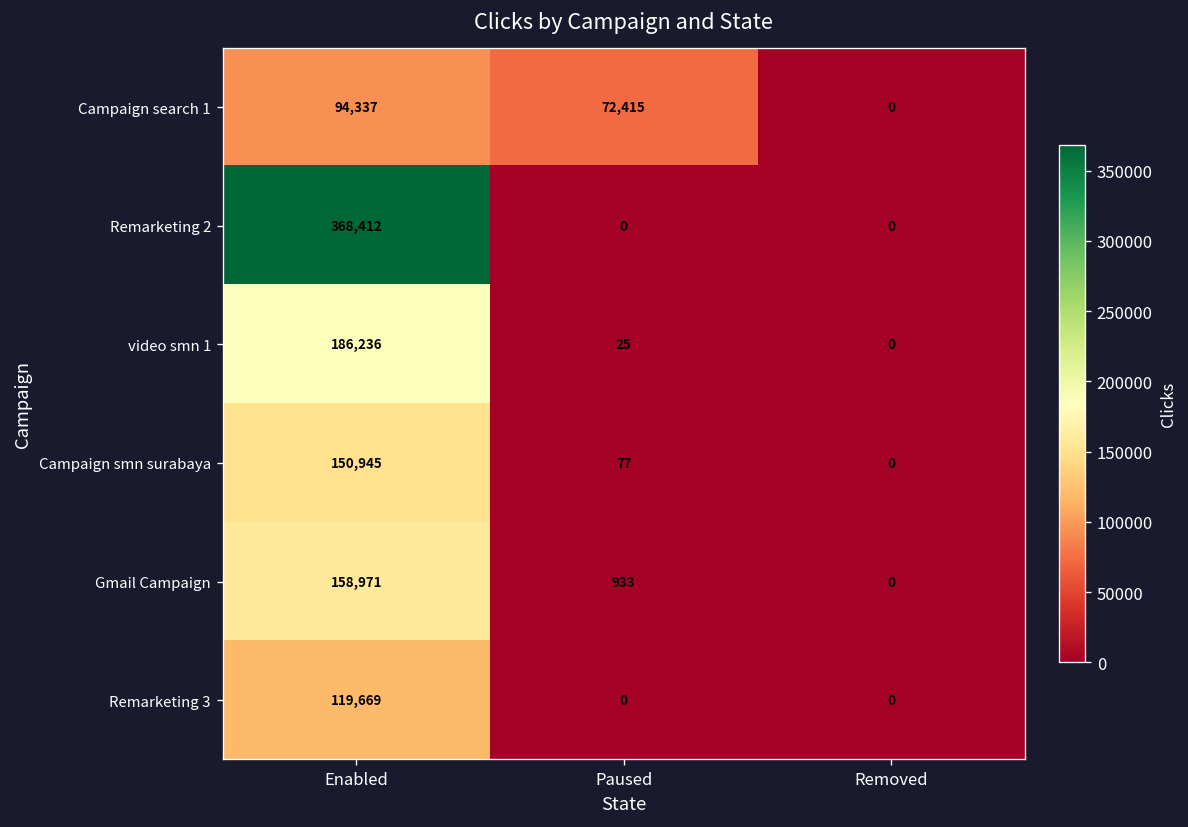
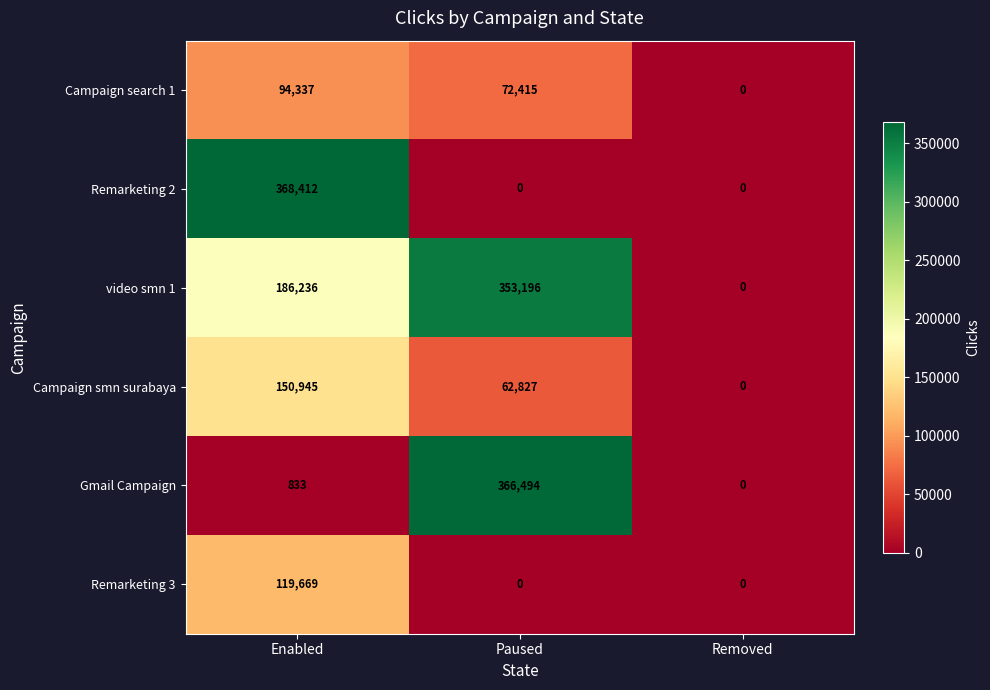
  {
    "Campaign search 1": {
      "Enabled": "94,337",
      "Paused": "72,415",
      "Removed": "0"
    },
    "Remarketing 2": {
      "Enabled": "368,412",
      "Paused": "0",
      "Removed": "0"
    },
    "video smn 1": {
      "Enabled": "186,236",
-     "Paused": "25",
+     "Paused": "353,196",
      "Removed": "0"
    },
    "Campaign smn surabaya": {
      "Enabled": "150,945",
-     "Paused": "77",
+     "Paused": "62,827",
      "Removed": "0"
    },
    "Gmail Campaign": {
-     "Enabled": "158,971",
-     "Paused": "933",
+     "Enabled": "833",
+     "Paused": "366,494",
      "Removed": "0"
    },
    "Remarketing 3": {
      "Enabled": "119,669",
      "Paused": "0",
      "Removed": "0"
    }
  }
